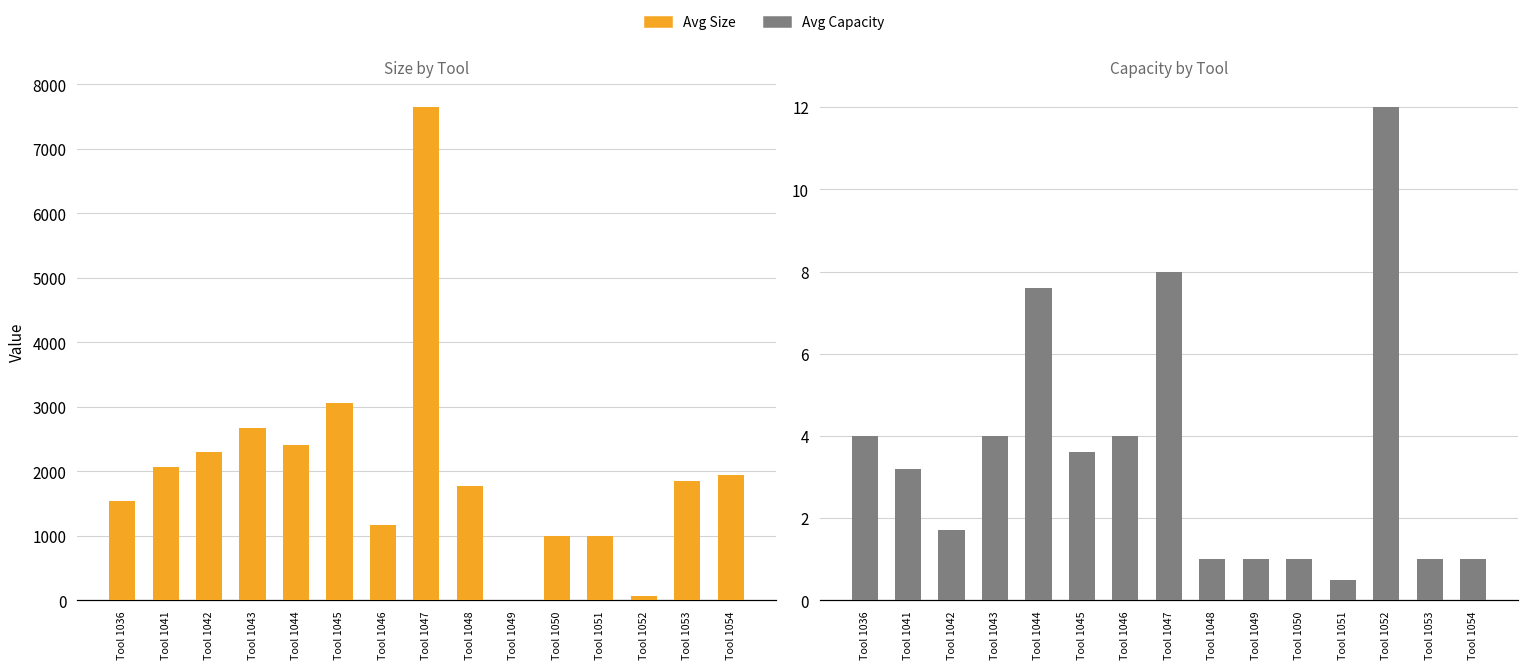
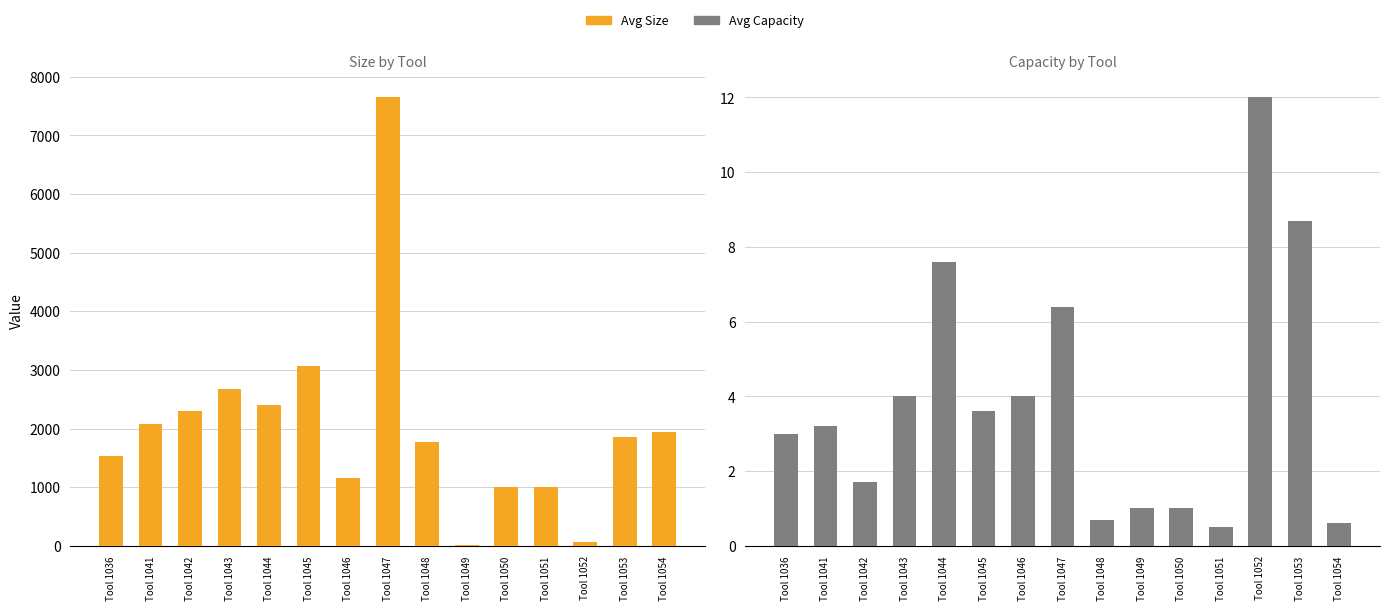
  {
    "Size by Tool": {
      "Tool 1036": 1500,
      "Tool 1041": 2100,
      "Tool 1042": 2300,
      "Tool 1043": 2700,
      "Tool 1044": 2400,
      "Tool 1045": 3100,
      "Tool 1046": 1200,
      "Tool 1047": 7600,
      "Tool 1048": 1800,
      "Tool 1050": 1000,
      "Tool 1051": 1000,
      "Tool 1052": 100,
      "Tool 1053": 1900,
      "Tool 1054": 1900
    },
    "Capacity by Tool": {
-     "Tool 1036": 4,
+     "Tool 1036": 3,
      "Tool 1041": 3.2,
      "Tool 1042": 1.7,
      "Tool 1043": 4.0,
      "Tool 1044": 7.6,
      "Tool 1045": 3.6,
      "Tool 1046": 4.0,
-     "Tool 1047": 8.0,
-     "Tool 1048": 1.0,
+     "Tool 1047": 6.4,
+     "Tool 1048": 0.7,
      "Tool 1049": 1.0,
      "Tool 1050": 1.0,
      "Tool 1051": 0.5,
      "Tool 1052": 12.0,
-     "Tool 1053": 1.0,
-     "Tool 1054": 1.0
+     "Tool 1053": 8.7,
+     "Tool 1054": 0.6
    }
  }
